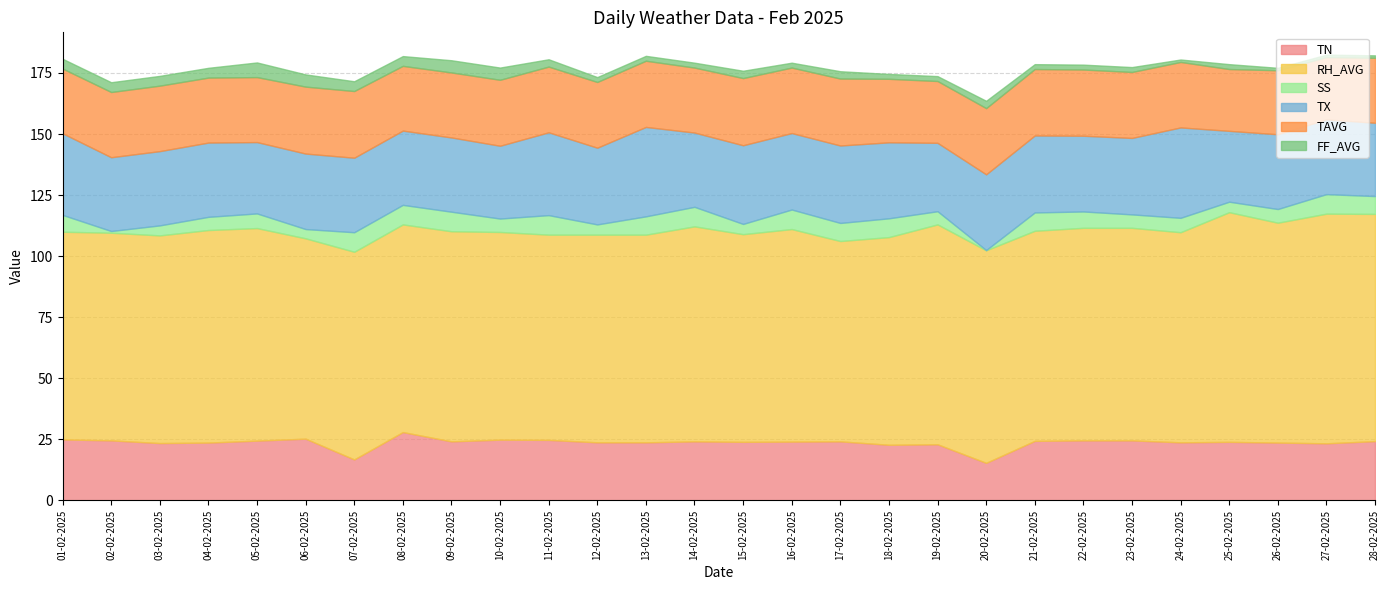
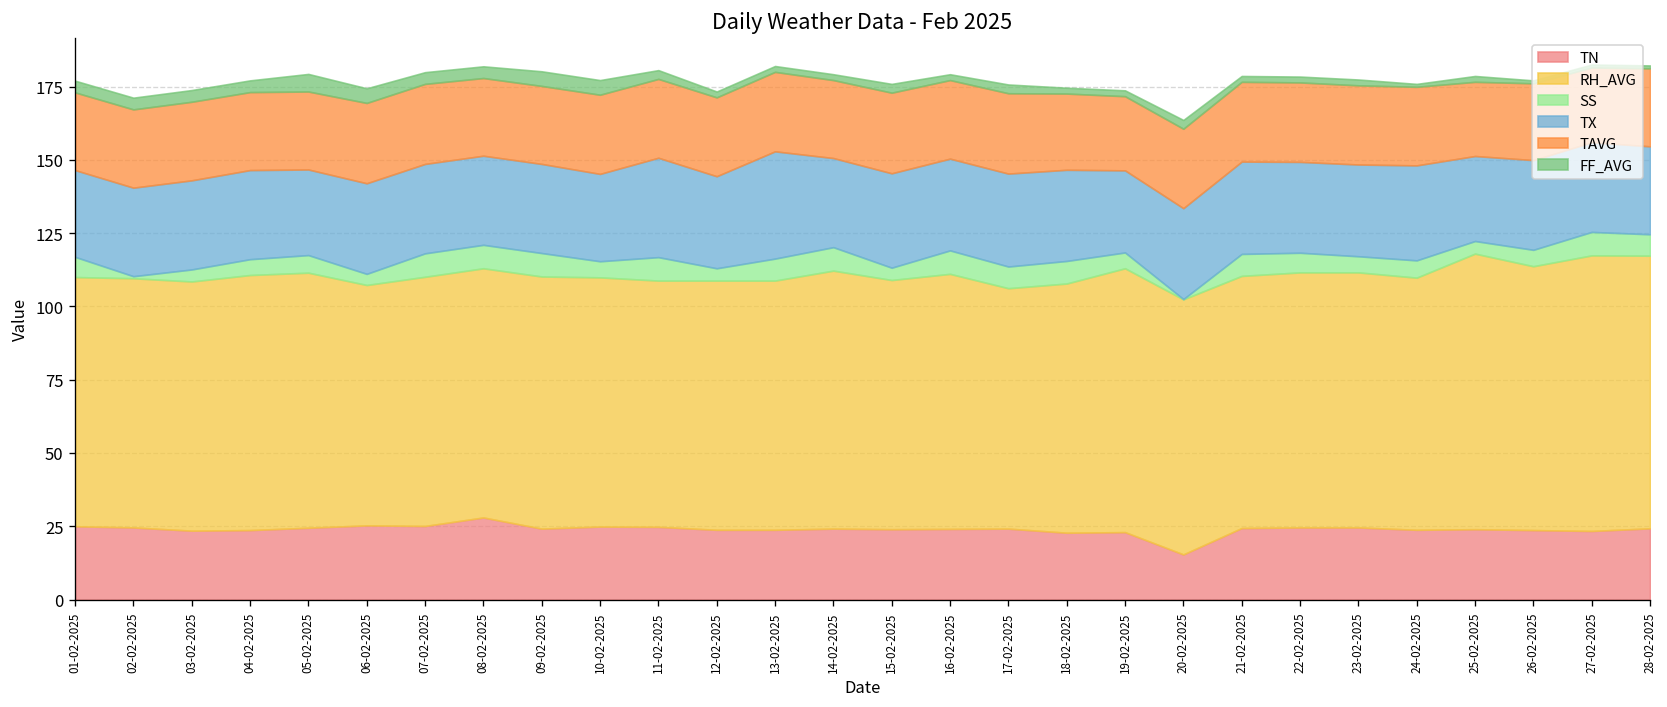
  {
    "TN": {
      "01-02-2025": 25,
      "02-02-2025": 25,
      "03-02-2025": 24,
      "04-02-2025": 24,
      "05-02-2025": 25,
      "06-02-2025": 25,
-     "07-02-2025": 17,
+     "07-02-2025": 25,
      "08-02-2025": 28,
      "09-02-2025": 24,
      "10-02-2025": 25,
      "11-02-2025": 25,
      "12-02-2025": 24,
      "13-02-2025": 24,
      "14-02-2025": 24,
      "15-02-2025": 24,
      "16-02-2025": 24,
      "17-02-2025": 24,
      "18-02-2025": 23,
      "19-02-2025": 23,
      "20-02-2025": 15,
      "21-02-2025": 24,
      "22-02-2025": 25,
      "23-02-2025": 25,
      "24-02-2025": 24,
      "25-02-2025": 24,
      "26-02-2025": 24,
      "27-02-2025": 23,
      "28-02-2025": 24
    },
    "TX": {
-     "01-02-2025": 33,
+     "01-02-2025": 30,
      "02-02-2025": 30,
      "03-02-2025": 30,
      "04-02-2025": 30,
      "05-02-2025": 29,
      "06-02-2025": 31,
      "07-02-2025": 31,
      "08-02-2025": 30,
      "09-02-2025": 30,
      "10-02-2025": 30,
      "11-02-2025": 34,
      "12-02-2025": 31,
      "13-02-2025": 37,
      "14-02-2025": 30,
      "15-02-2025": 32,
      "16-02-2025": 31,
      "17-02-2025": 32,
      "18-02-2025": 31,
      "19-02-2025": 28,
      "20-02-2025": 31,
      "21-02-2025": 32,
      "22-02-2025": 31,
      "23-02-2025": 31,
-     "24-02-2025": 37,
+     "24-02-2025": 32,
      "25-02-2025": 29,
      "28-02-2025": 30
    }
  }
